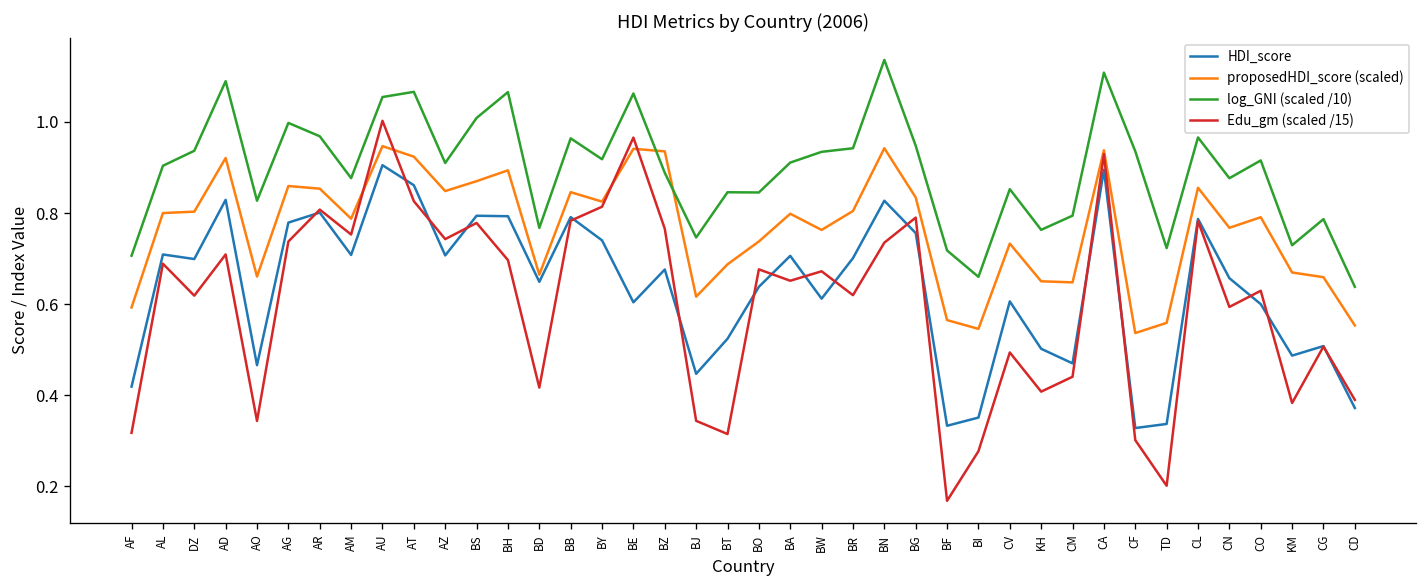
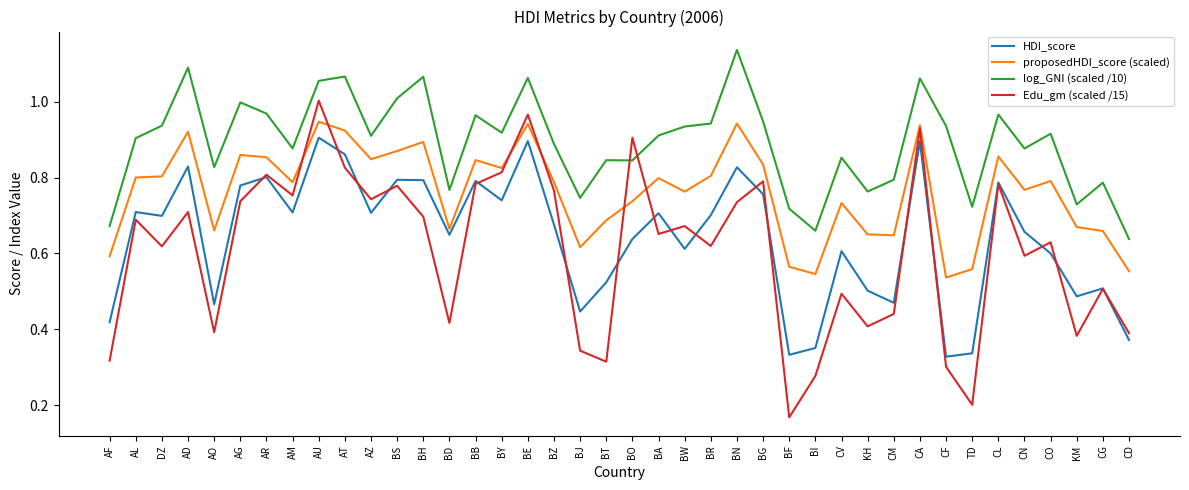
  {
    "HDI_score": {
      "AF": 0.42,
      "AL": 0.71,
      "DZ": 0.70,
      "AD": 0.83,
      "AO": 0.47,
      "AG": 0.78,
      "AM": 0.71,
      "AU": 0.91,
      "AT": 0.86,
      "AZ": 0.71,
      "BS": 0.79,
      "BH": 0.79,
      "BD": 0.65,
      "BB": 0.79,
      "BY": 0.74,
-     "BE": 0.60,
+     "BE": 0.90,
      "BZ": 0.68,
      "BJ": 0.45,
      "BT": 0.52,
      "BO": 0.64,
      "BA": 0.71,
      "BW": 0.61,
      "BR": 0.70,
      "BN": 0.83,
      "BG": 0.76,
      "BF": 0.33,
      "BI": 0.35,
      "CV": 0.61,
      "KH": 0.50,
      "CM": 0.47,
      "CA": 0.90,
      "CF": 0.33,
      "TD": 0.34,
      "CN": 0.66,
      "CO": 0.60,
      "KM": 0.49,
      "CD": 0.37
    },
    "proposedHDI_score (scaled)": {
      "AF": 0.59,
      "AL": 0.80,
      "DZ": 0.80,
      "AD": 0.92,
      "AO": 0.66,
      "AG": 0.86,
      "AR": 0.85,
      "AM": 0.79,
      "AU": 0.95,
      "AT": 0.92,
      "AZ": 0.85,
      "BS": 0.87,
      "BH": 0.89,
      "BD": 0.66,
      "BB": 0.85,
      "BY": 0.83,
      "BE": 0.94,
-     "BZ": 0.94,
+     "BZ": 0.79,
      "BJ": 0.62,
      "BT": 0.69,
      "BO": 0.74,
      "BA": 0.80,
      "BW": 0.76,
      "BR": 0.80,
      "BN": 0.94,
      "BG": 0.83,
      "BF": 0.56,
      "BI": 0.55,
      "CV": 0.73,
      "KH": 0.65,
      "CM": 0.65,
      "CA": 0.94,
      "CF": 0.54,
      "TD": 0.56,
      "CL": 0.86,
      "CN": 0.77,
      "CO": 0.79,
      "KM": 0.67,
      "CG": 0.66,
      "CD": 0.55
    },
    "log_GNI (scaled /10)": {
-     "AF": 0.71,
+     "AF": 0.67,
      "AL": 0.90,
      "DZ": 0.94,
      "AD": 1.09,
      "AO": 0.83,
      "AG": 1.00,
      "AR": 0.97,
      "AM": 0.88,
      "AU": 1.05,
      "AT": 1.07,
      "AZ": 0.91,
      "BS": 1.01,
      "BH": 1.07,
      "BD": 0.77,
      "BB": 0.96,
      "BY": 0.92,
      "BE": 1.06,
      "BZ": 0.89,
      "BJ": 0.75,
      "BT": 0.85,
      "BO": 0.85,
      "BA": 0.91,
      "BW": 0.93,
      "BR": 0.94,
      "BN": 1.14,
      "BG": 0.95,
      "BF": 0.72,
      "BI": 0.66,
      "CV": 0.85,
      "KH": 0.76,
      "CM": 0.79,
-     "CA": 1.11,
+     "CA": 1.06,
      "CF": 0.94,
      "TD": 0.72,
      "CL": 0.97,
      "CN": 0.88,
      "CO": 0.92,
      "KM": 0.73,
      "CG": 0.79,
      "CD": 0.64
    },
    "Edu_gm (scaled /15)": {
      "AF": 0.32,
      "AL": 0.69,
      "DZ": 0.62,
      "AD": 0.71,
-     "AO": 0.34,
+     "AO": 0.39,
      "AG": 0.74,
      "AM": 0.75,
      "AU": 1.00,
      "AT": 0.83,
      "AZ": 0.74,
      "BS": 0.78,
      "BH": 0.70,
      "BD": 0.42,
      "BB": 0.78,
      "BY": 0.81,
      "BE": 0.97,
      "BZ": 0.77,
      "BJ": 0.34,
      "BT": 0.31,
-     "BO": 0.68,
+     "BO": 0.90,
      "BA": 0.65,
      "BW": 0.67,
      "BR": 0.62,
      "BN": 0.74,
      "BG": 0.79,
      "BF": 0.17,
      "BI": 0.28,
      "CV": 0.49,
      "KH": 0.41,
      "CM": 0.44,
      "CA": 0.93,
      "CF": 0.30,
      "TD": 0.20,
      "CN": 0.59,
      "CO": 0.63,
      "KM": 0.38,
      "CD": 0.39
    }
  }
